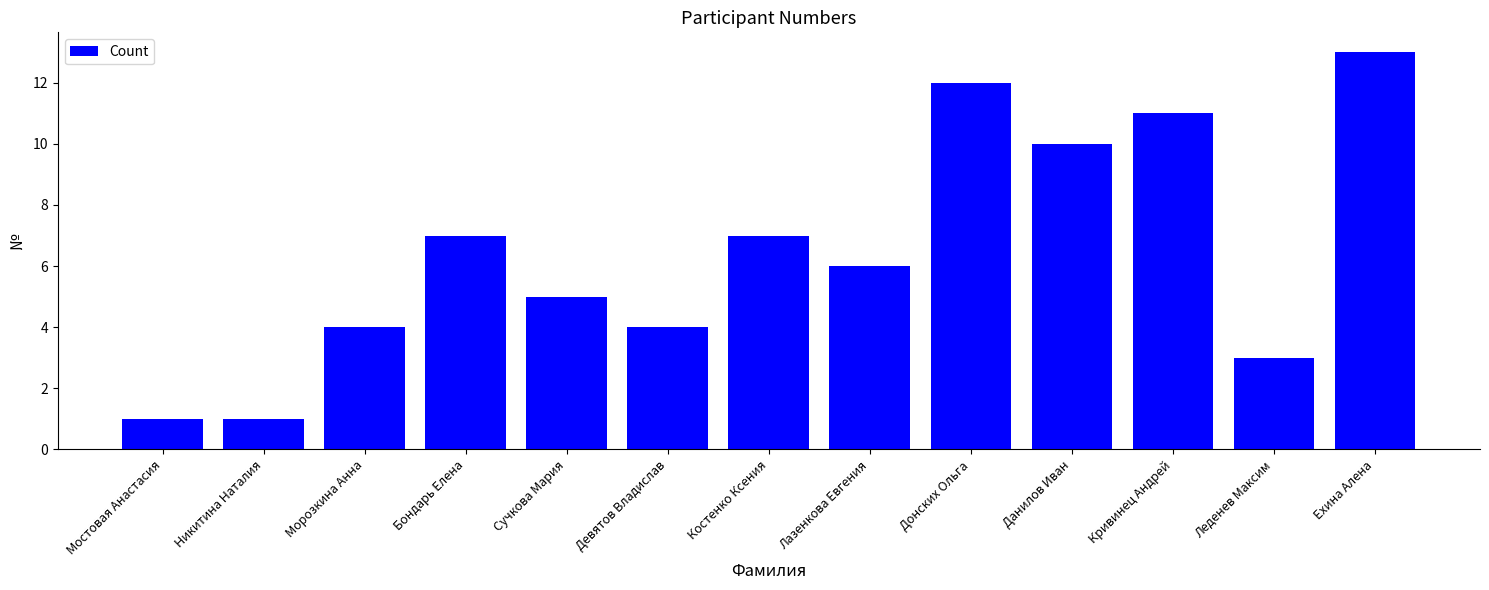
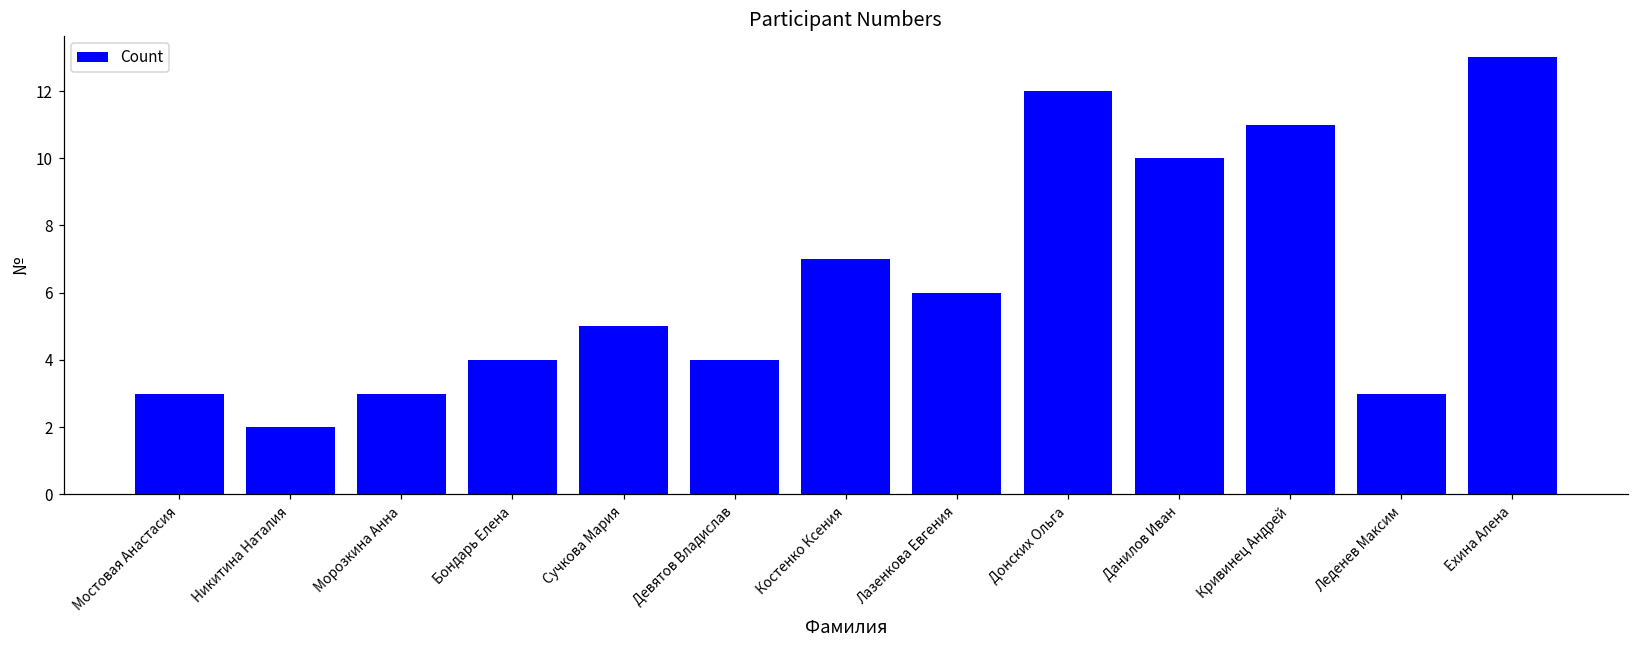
  {
-   "Мостовая Анастасия": 1,
-   "Никитина Наталия": 1,
-   "Морозкина Анна": 4,
-   "Бондарь Елена": 7,
+   "Мостовая Анастасия": 3,
+   "Никитина Наталия": 2,
+   "Морозкина Анна": 3,
+   "Бондарь Елена": 4,
    "Сучкова Мария": 5,
    "Девятов Владислав": 4,
    "Костенко Ксения": 7,
    "Лазенкова Евгения": 6,
    "Донских Ольга": 12,
    "Данилов Иван": 10,
    "Кривинец Андрей": 11,
    "Леденев Максим": 3,
    "Ехина Алена": 13
  }
